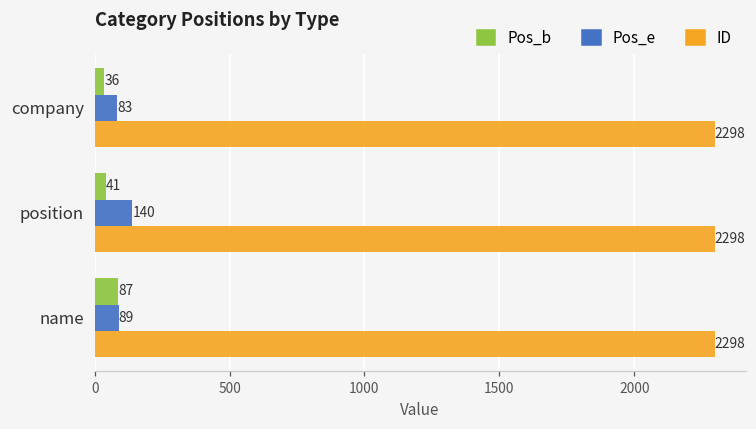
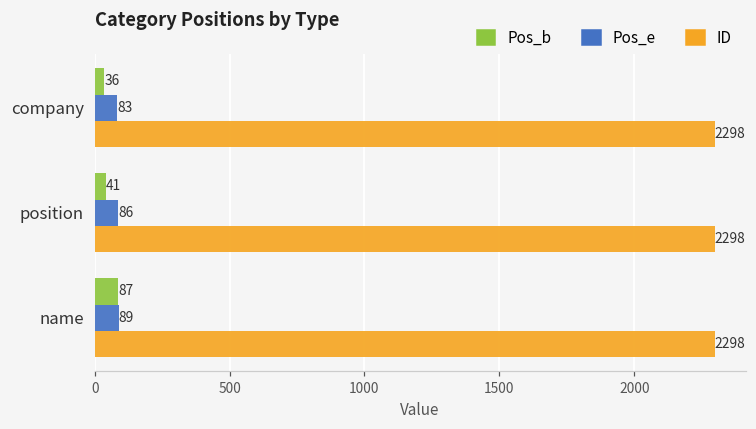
  {
    "Pos_b": {
      "company": 36,
      "position": 41,
      "name": 87
    },
    "Pos_e": {
      "company": 83,
-     "position": 140,
+     "position": 86,
      "name": 89
    },
    "ID": {
      "company": 2298,
      "position": 2298,
      "name": 2298
    }
  }
